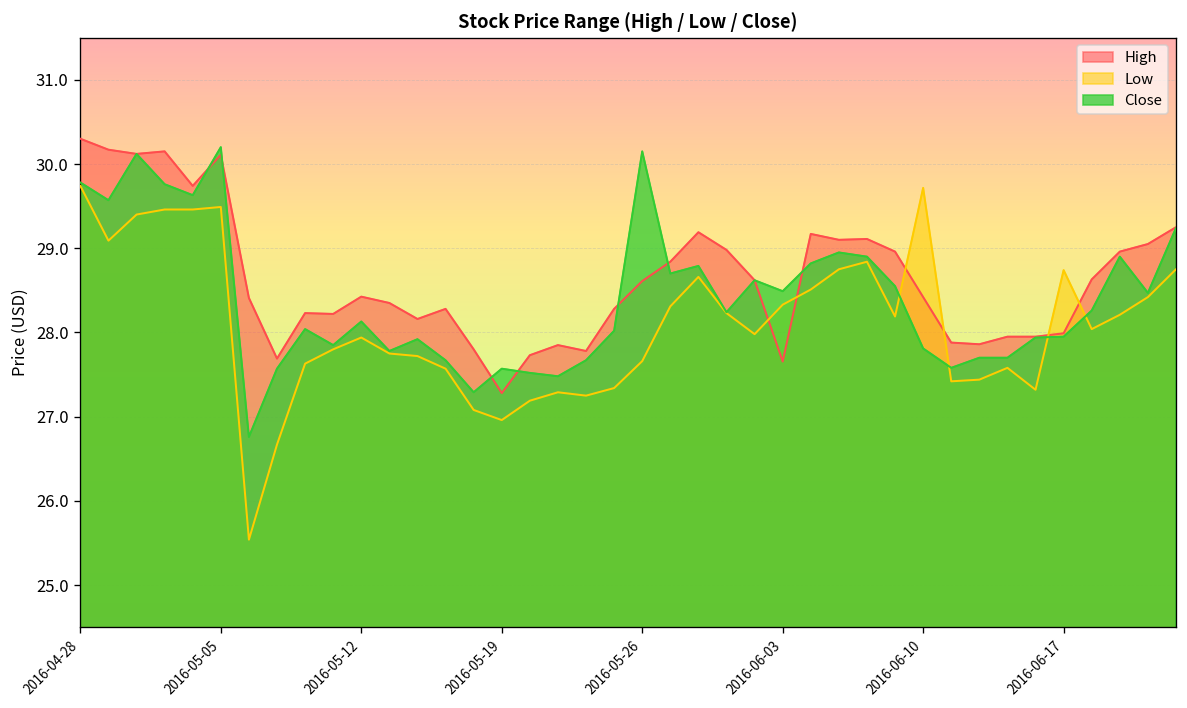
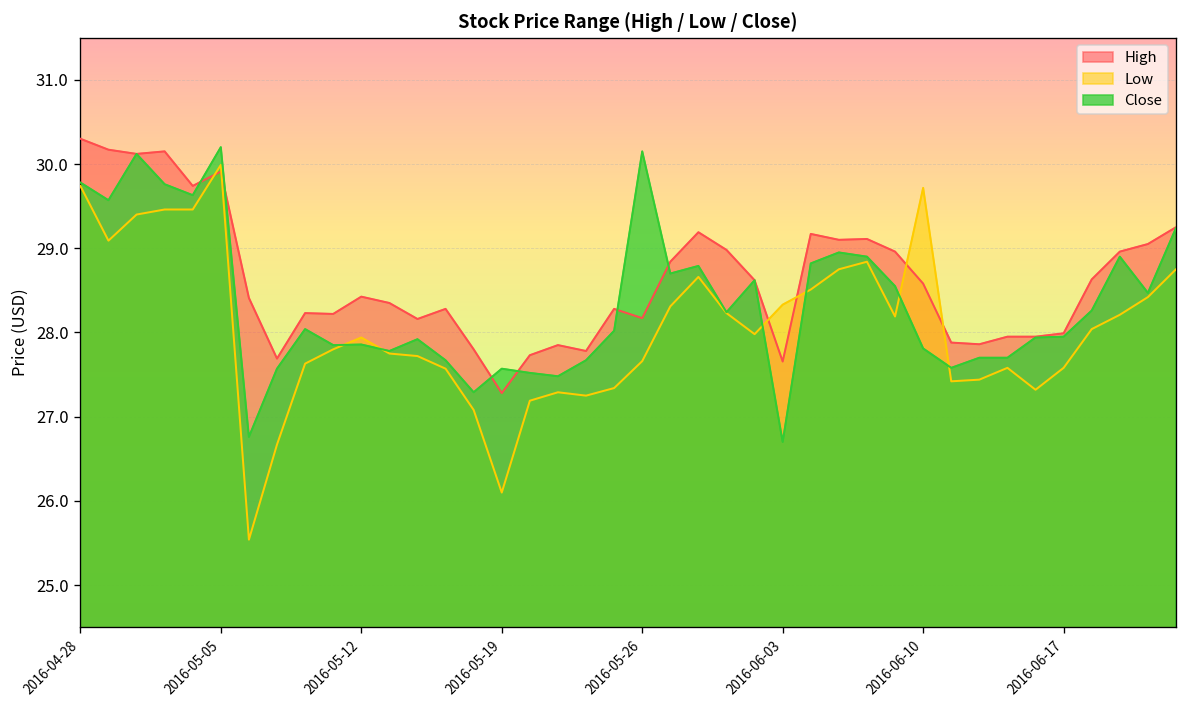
  {
    "High": {
      "2016-04-28": 30.3,
-     "2016-05-05": 30.1,
+     "2016-05-05": 29.9,
      "2016-05-12": 28.4,
      "2016-05-19": 27.3,
-     "2016-05-26": 28.6,
+     "2016-05-26": 28.2,
      "2016-06-03": 27.7,
-     "2016-06-10": 28.4,
+     "2016-06-10": 28.6,
      "2016-06-17": 28.0
    },
    "Low": {
      "2016-04-28": 29.7,
-     "2016-05-05": 29.5,
+     "2016-05-05": 30.0,
      "2016-05-12": 27.9,
-     "2016-05-19": 27.0,
+     "2016-05-19": 26.1,
      "2016-05-26": 27.7,
      "2016-06-03": 28.3,
      "2016-06-10": 29.7,
-     "2016-06-17": 28.7
+     "2016-06-17": 27.6
    },
    "Close": {
      "2016-04-28": 29.8,
      "2016-05-05": 30.2,
-     "2016-05-12": 28.1,
+     "2016-05-12": 27.9,
      "2016-05-19": 27.6,
      "2016-05-26": 30.2,
-     "2016-06-03": 28.5,
+     "2016-06-03": 26.7,
      "2016-06-10": 27.8,
      "2016-06-17": 28.0
    }
  }
